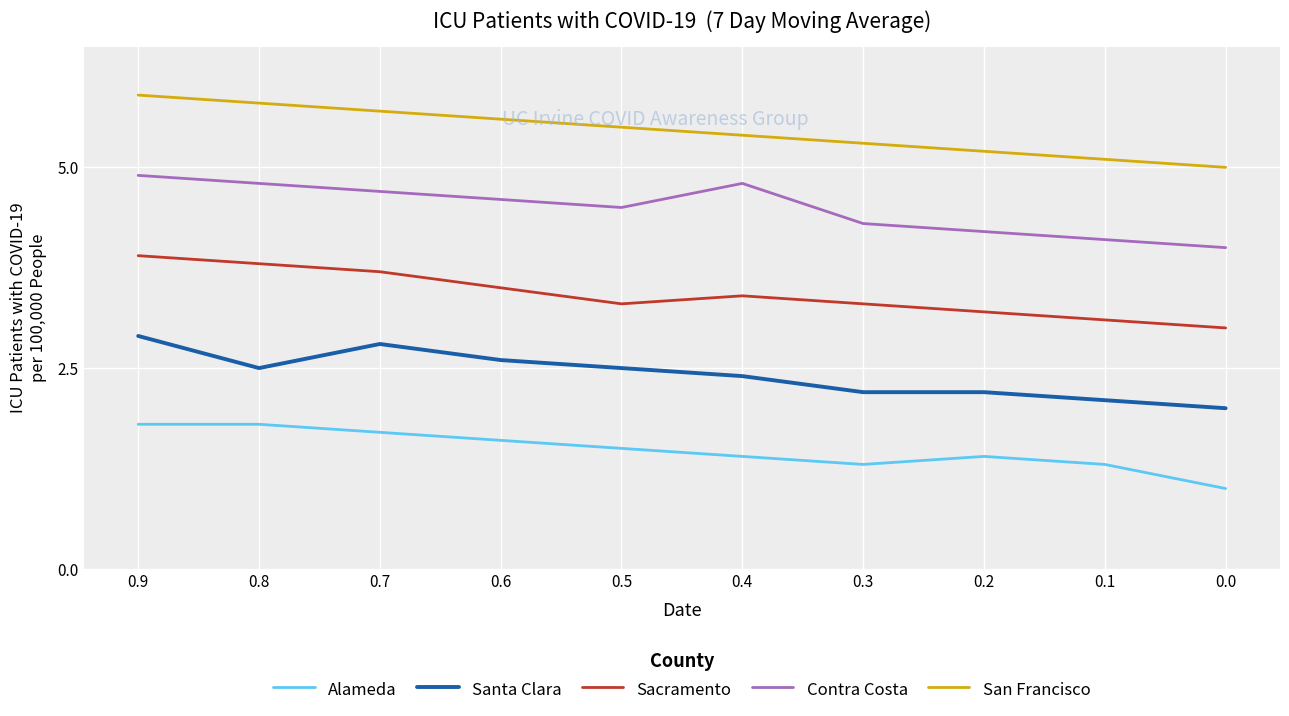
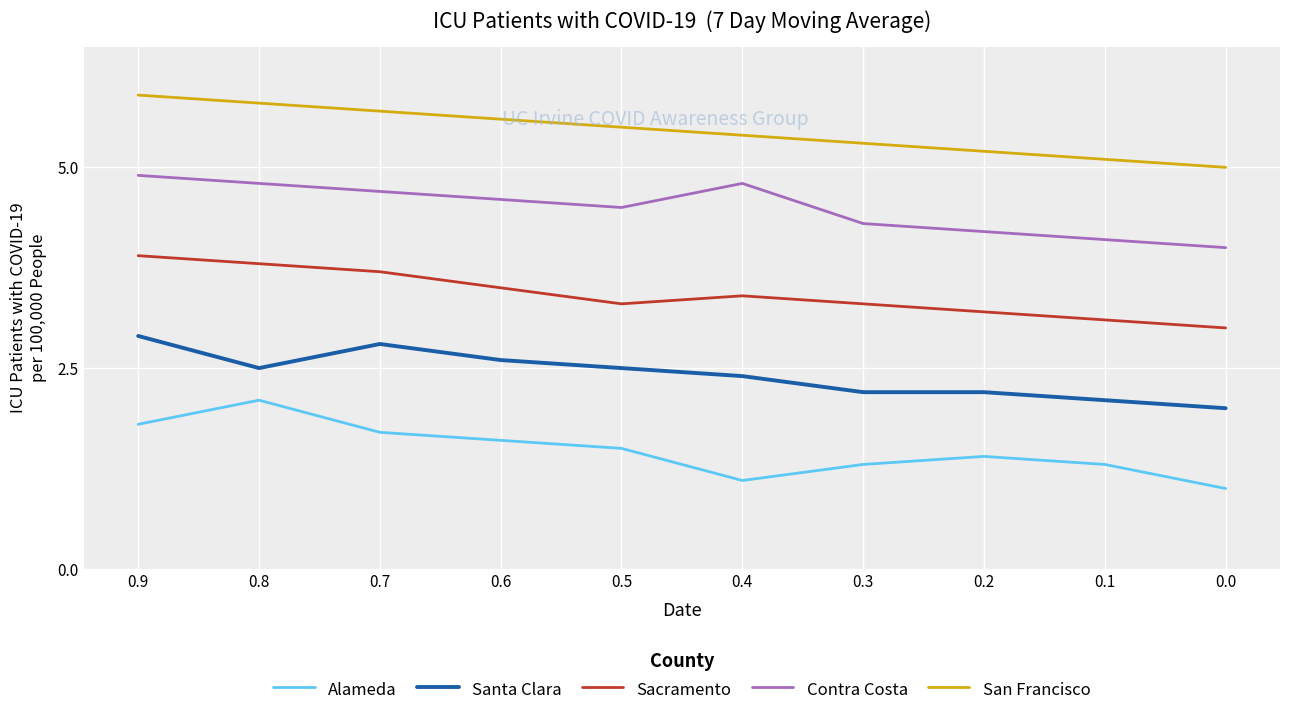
  {
    "Alameda": {
      "0.9": 1.8,
-     "0.8": 1.8,
+     "0.8": 2.1,
      "0.7": 1.7,
      "0.6": 1.6,
      "0.5": 1.5,
-     "0.4": 1.4,
+     "0.4": 1.1,
      "0.3": 1.3,
      "0.2": 1.4,
      "0.1": 1.3,
      "0.0": 1.0
    },
    "Santa Clara": {
      "0.9": 2.9,
      "0.8": 2.5,
      "0.7": 2.8,
      "0.6": 2.6,
      "0.5": 2.5,
      "0.4": 2.4,
      "0.3": 2.2,
      "0.2": 2.2,
      "0.1": 2.1,
      "0.0": 2.0
    },
    "Sacramento": {
      "0.9": 3.9,
      "0.8": 3.8,
      "0.7": 3.7,
      "0.6": 3.5,
      "0.5": 3.3,
      "0.4": 3.4,
      "0.3": 3.3,
      "0.2": 3.2,
      "0.1": 3.1,
      "0.0": 3.0
    },
    "Contra Costa": {
      "0.9": 4.9,
      "0.8": 4.8,
      "0.7": 4.7,
      "0.6": 4.6,
      "0.5": 4.5,
      "0.4": 4.8,
      "0.3": 4.3,
      "0.2": 4.2,
      "0.1": 4.1,
      "0.0": 4.0
    },
    "San Francisco": {
      "0.9": 5.9,
      "0.8": 5.8,
      "0.7": 5.7,
      "0.6": 5.6,
      "0.5": 5.5,
      "0.4": 5.4,
      "0.3": 5.3,
      "0.2": 5.2,
      "0.1": 5.1,
      "0.0": 5.0
    }
  }
